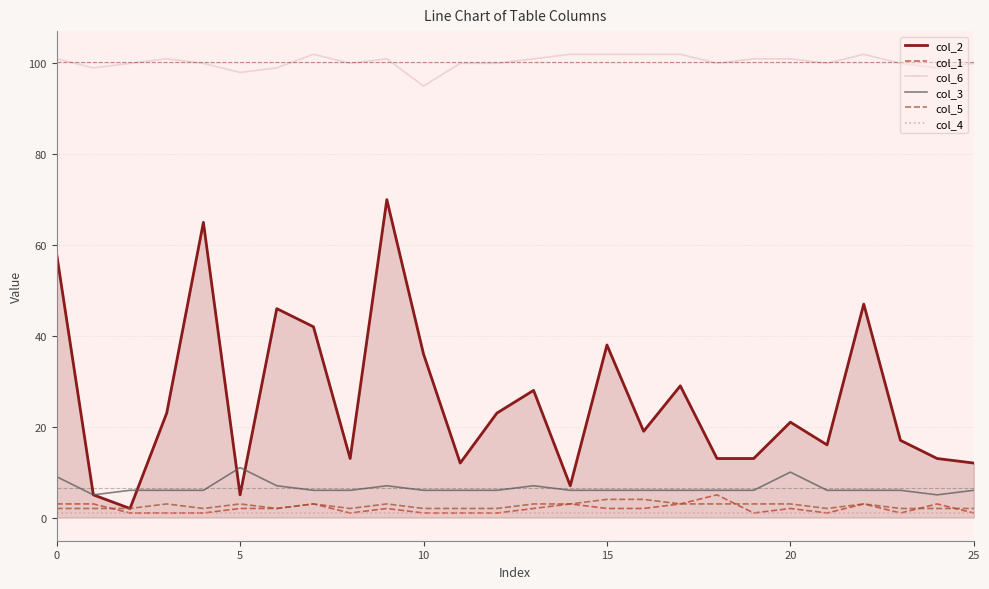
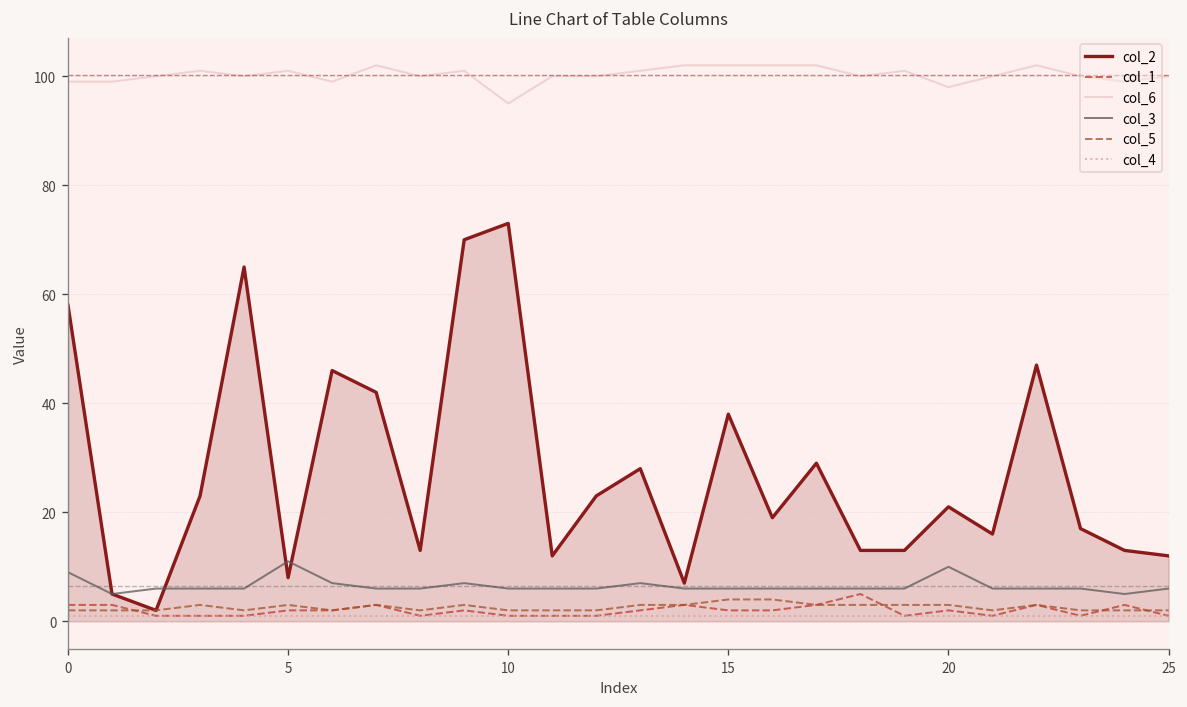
  {
    "col_2": {
      "0": 58,
-     "5": 5,
-     "10": 36,
+     "5": 8,
+     "10": 73,
      "15": 38,
      "20": 21,
      "25": 12
    },
    "col_6": {
-     "0": 101,
-     "5": 98,
+     "0": 99,
+     "5": 101,
      "10": 95,
      "15": 102,
-     "20": 101,
+     "20": 98,
      "25": 100
    },
    "col_3": {
      "0": 9,
      "5": 11,
      "10": 6,
      "15": 6,
      "20": 10,
      "25": 6
    },
    "col_4": {
      "0": 1,
      "5": 1,
      "15": 1,
      "20": 1
    }
  }
